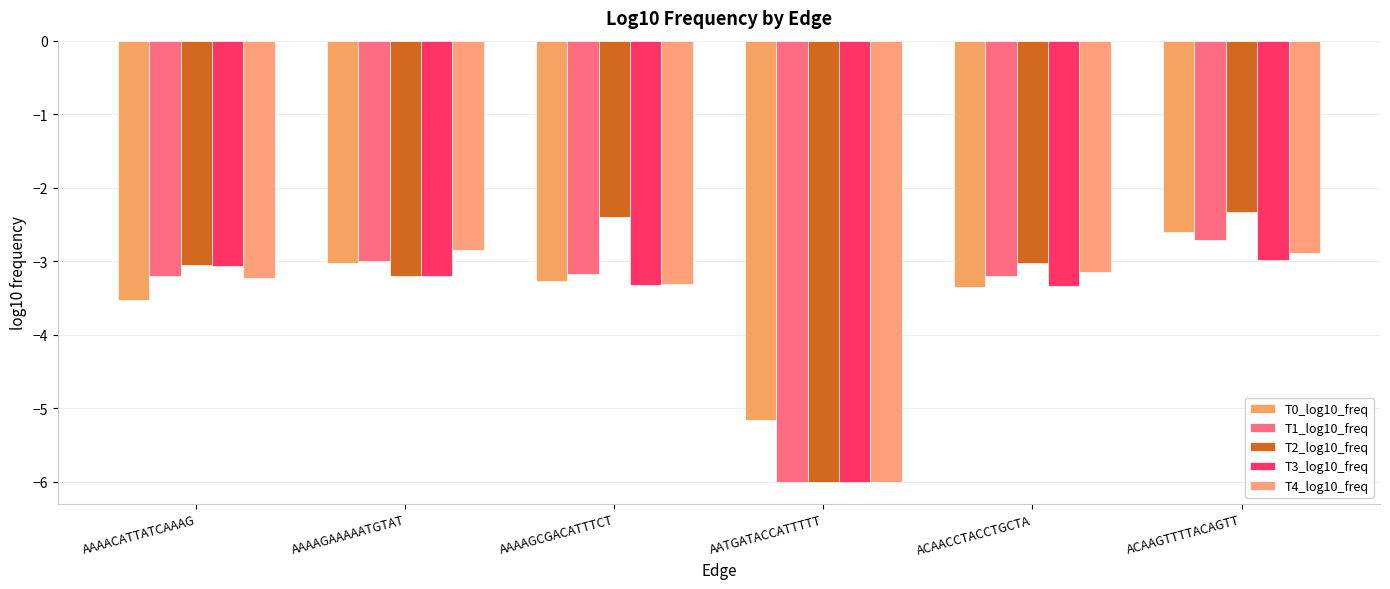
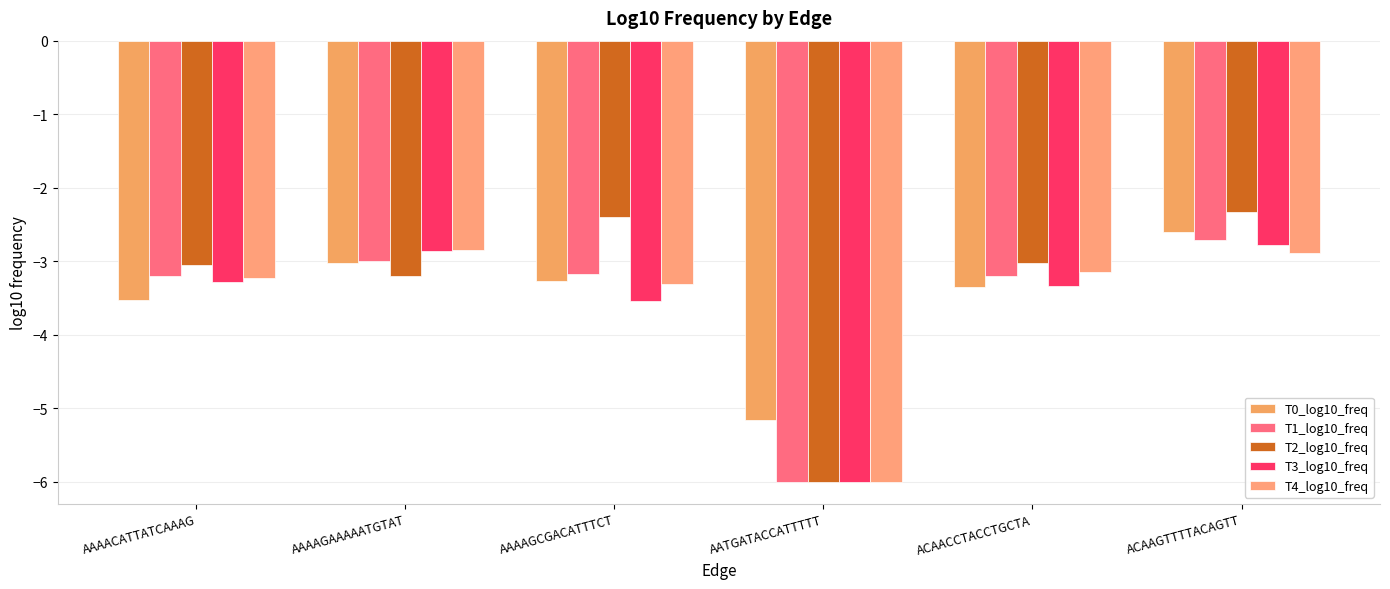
  {
    "T2_log10_freq": {
      "AAAACATTATCAAAG": -3.0,
      "AAAAGAAAAATGTAT": -3.2,
      "AAAAGCGACATTTCT": -2.4,
      "AATGATACCATTTTT": -6.0,
      "ACAACCTACCTGCTA": -3.0,
      "ACAAGTTTTACAGTT": -2.3
    },
    "T3_log10_freq": {
-     "AAAACATTATCAAAG": -3.1,
-     "AAAAGAAAAATGTAT": -3.2,
-     "AAAAGCGACATTTCT": -3.3,
+     "AAAACATTATCAAAG": -3.3,
+     "AAAAGAAAAATGTAT": -2.9,
+     "AAAAGCGACATTTCT": -3.5,
      "AATGATACCATTTTT": -6.0,
      "ACAACCTACCTGCTA": -3.3,
-     "ACAAGTTTTACAGTT": -3.0
+     "ACAAGTTTTACAGTT": -2.8
    }
  }
